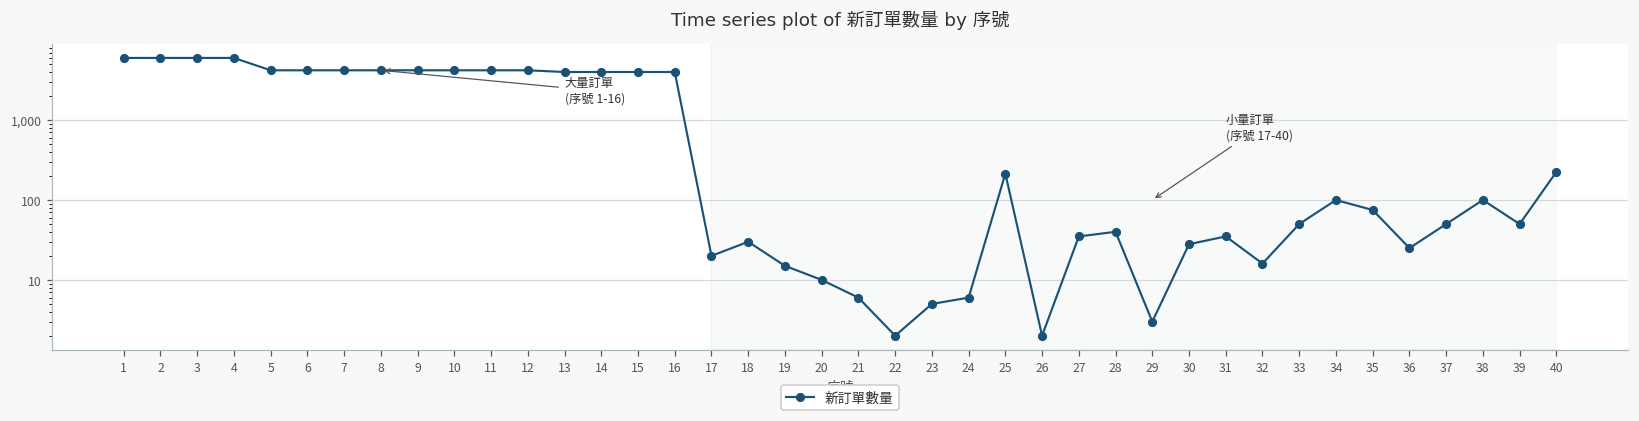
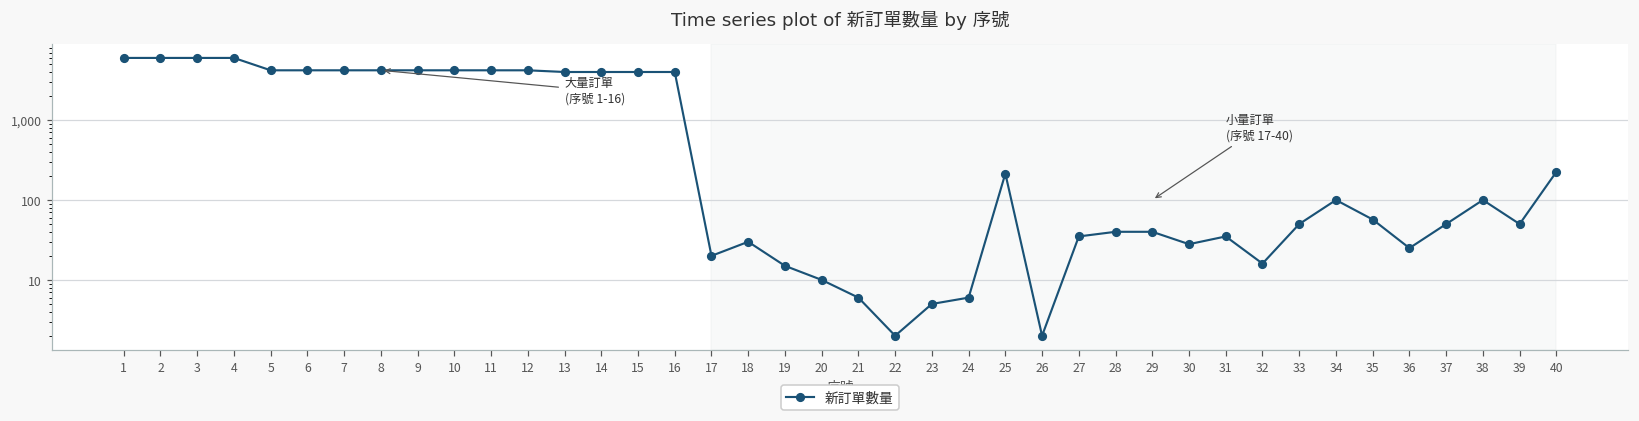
  {
    "1": "6,000",
    "2": "6,000",
    "3": "6,000",
    "4": "6,000",
    "5": "4,000",
    "6": "4,000",
    "7": "4,000",
    "8": "4,000",
    "15": "4,000",
    "16": "4,000",
    "17": "20",
    "18": "30",
    "19": "15",
    "20": "10",
    "21": "6",
    "22": "2",
    "23": "5",
    "24": "6",
    "25": "210",
    "26": "2",
    "27": "40",
    "28": "40",
-   "29": "3",
+   "29": "40",
    "30": "28",
    "31": "40",
    "32": "16",
    "34": "100",
-   "35": "80",
+   "35": "60",
    "36": "25",
    "37": "50",
    "38": "100",
    "39": "50",
    "40": "230"
  }
